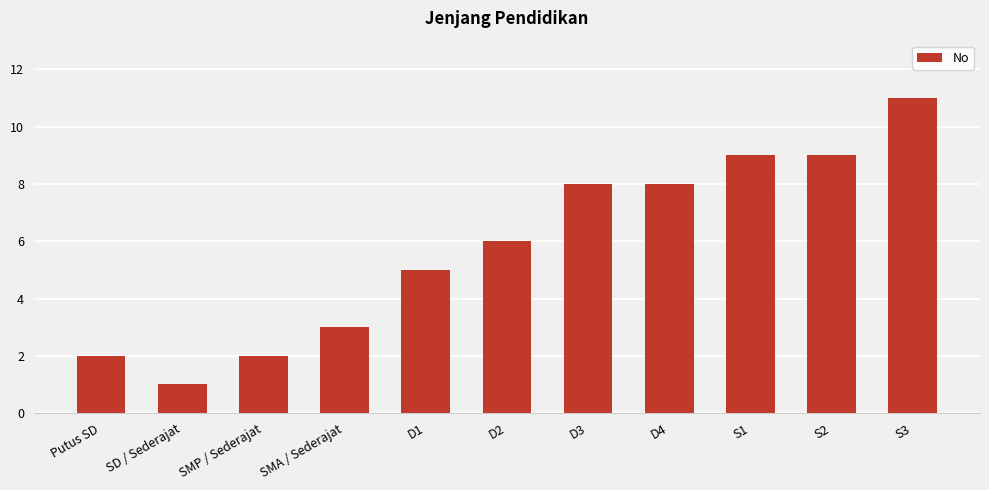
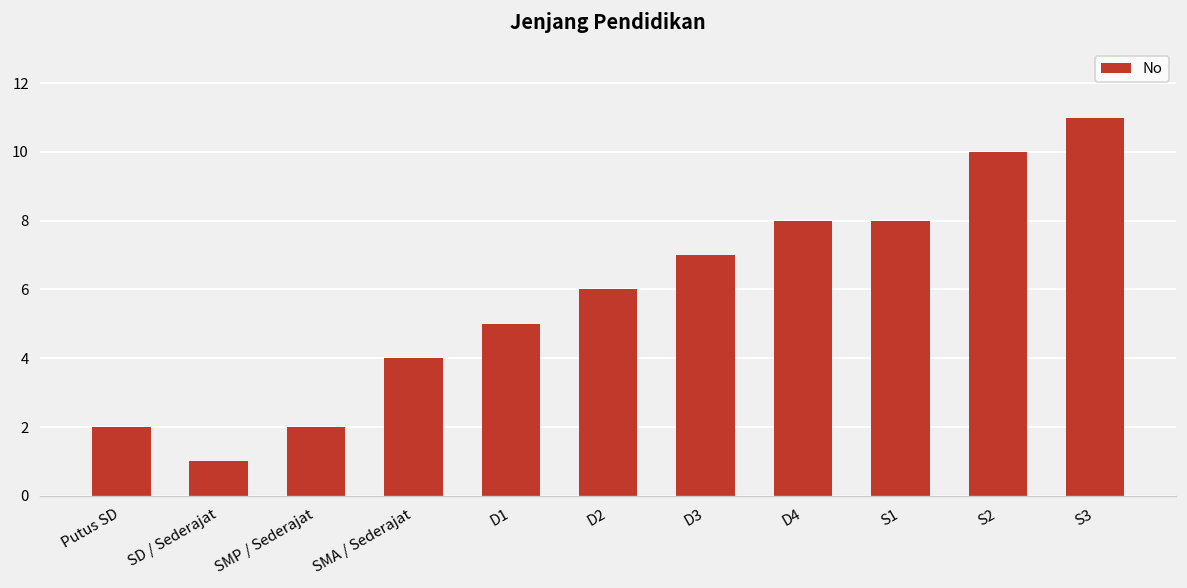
  {
    "Putus SD": 2,
    "SD / Sederajat": 1,
    "SMP / Sederajat": 2,
-   "SMA / Sederajat": 3,
+   "SMA / Sederajat": 4,
    "D1": 5,
    "D2": 6,
-   "D3": 8,
+   "D3": 7,
    "D4": 8,
-   "S1": 9,
-   "S2": 9,
+   "S1": 8,
+   "S2": 10,
    "S3": 11
  }
